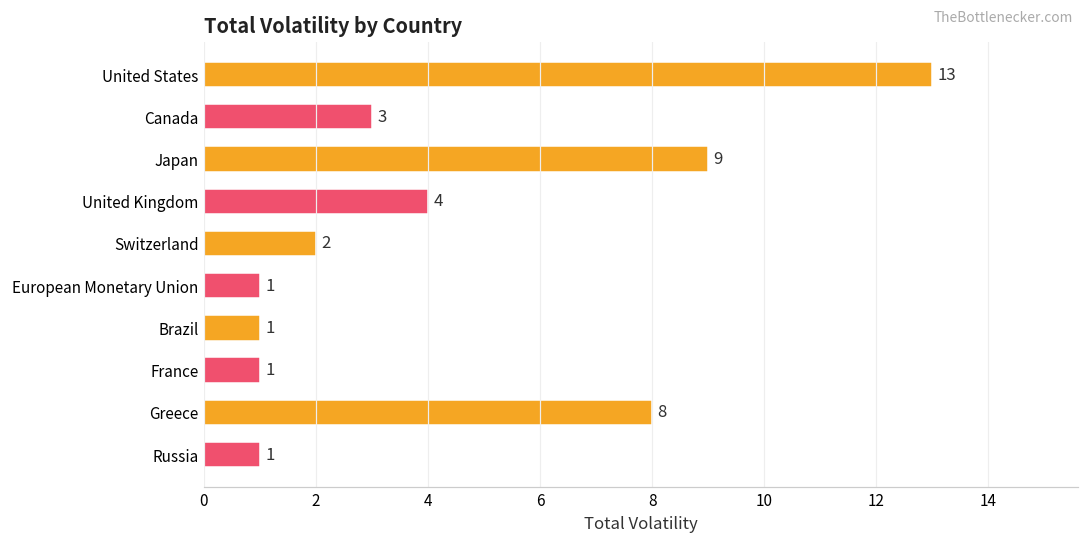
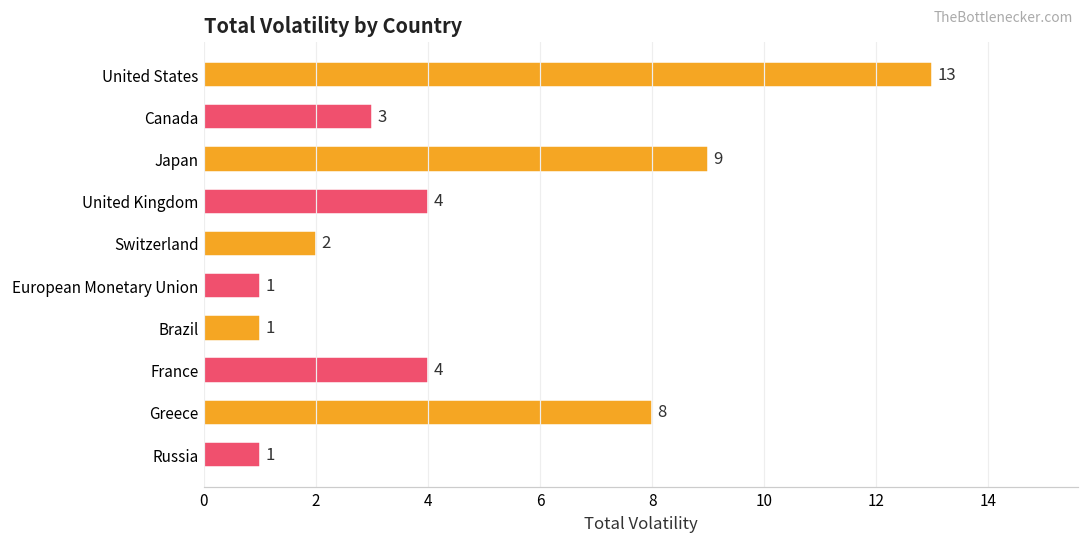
  {
    "United States": 13,
    "Canada": 3,
    "Japan": 9,
    "United Kingdom": 4,
    "Switzerland": 2,
    "European Monetary Union": 1,
    "Brazil": 1,
-   "France": 1,
+   "France": 4,
    "Greece": 8,
    "Russia": 1
  }
